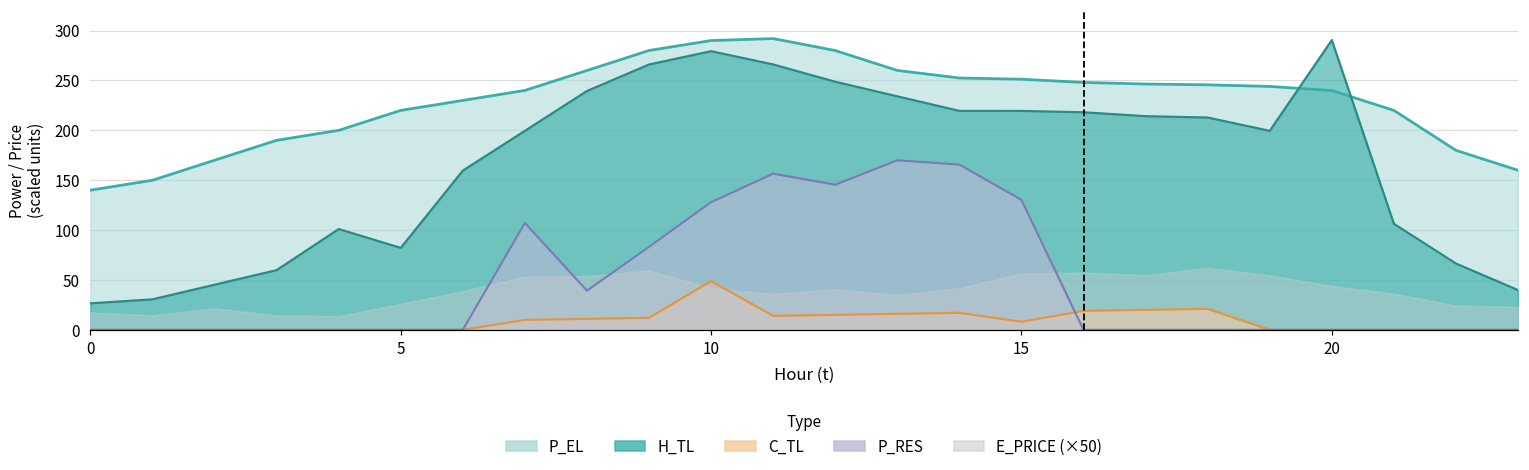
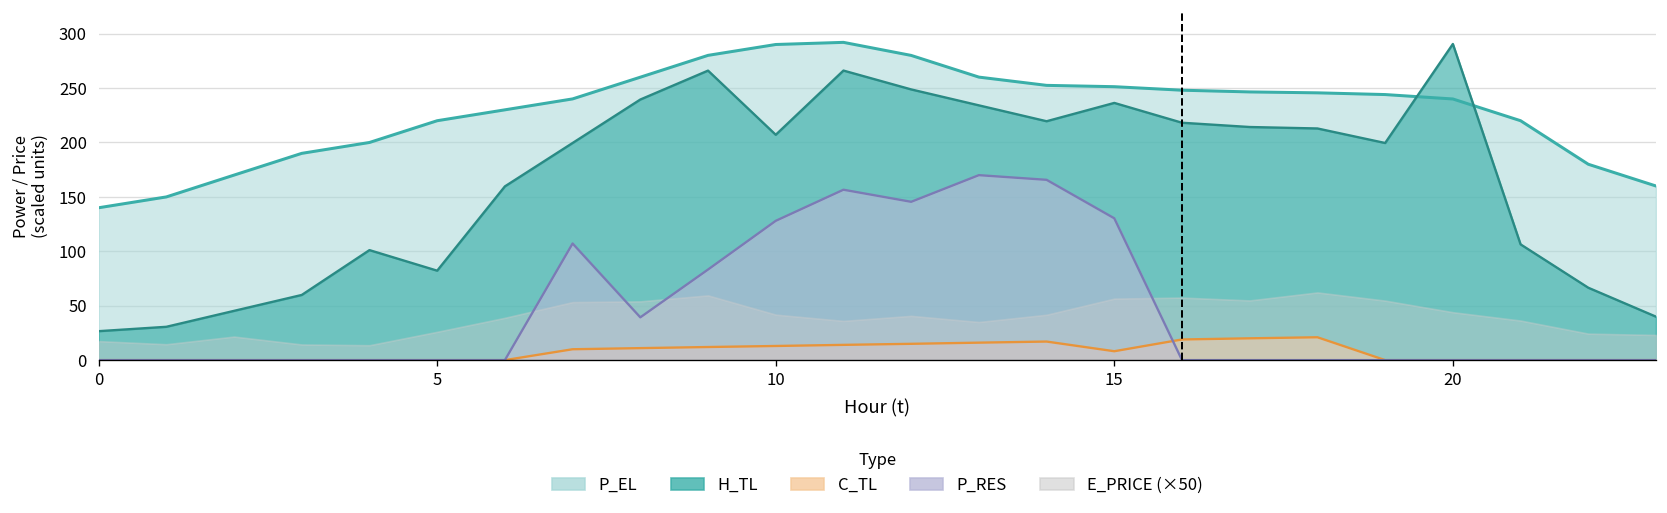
  {
    "H_TL": {
      "0": 30,
      "5": 80,
-     "10": 280,
-     "15": 220,
+     "10": 210,
+     "15": 240,
      "20": 290
    },
    "C_TL": {
-     "10": 50,
+     "10": 10,
      "15": 10
    }
  }
